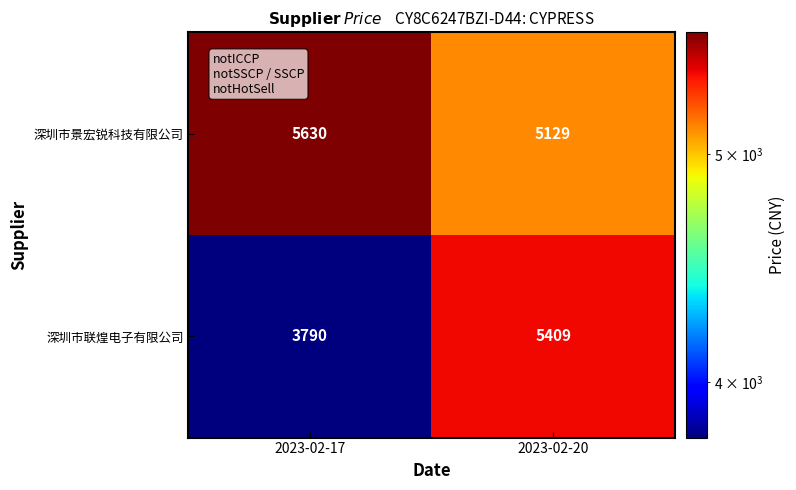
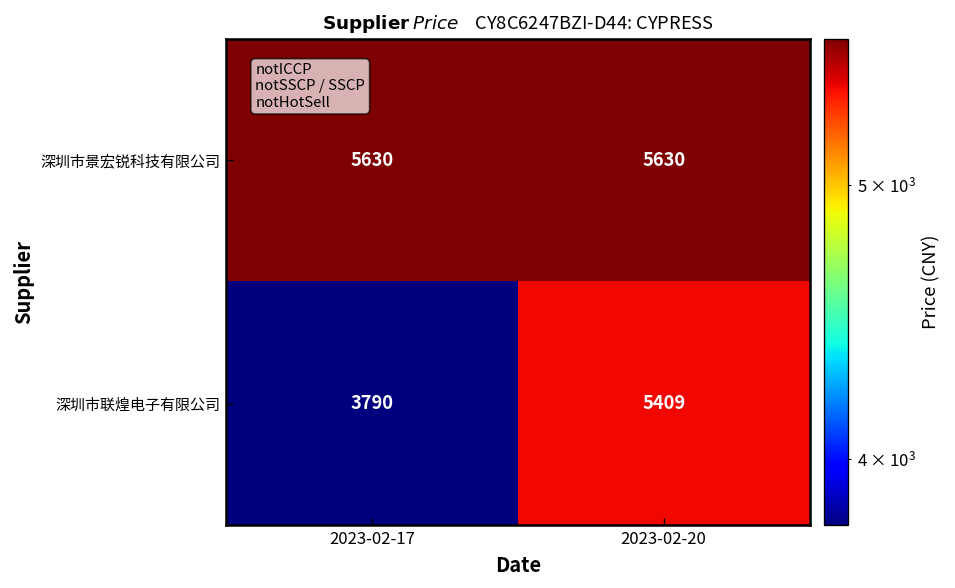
  {
    "深圳市景宏锐科技有限公司": {
      "2023-02-17": 5630,
-     "2023-02-20": 5129
+     "2023-02-20": 5630
    },
    "深圳市联煌电子有限公司": {
      "2023-02-17": 3790,
      "2023-02-20": 5409
    }
  }
